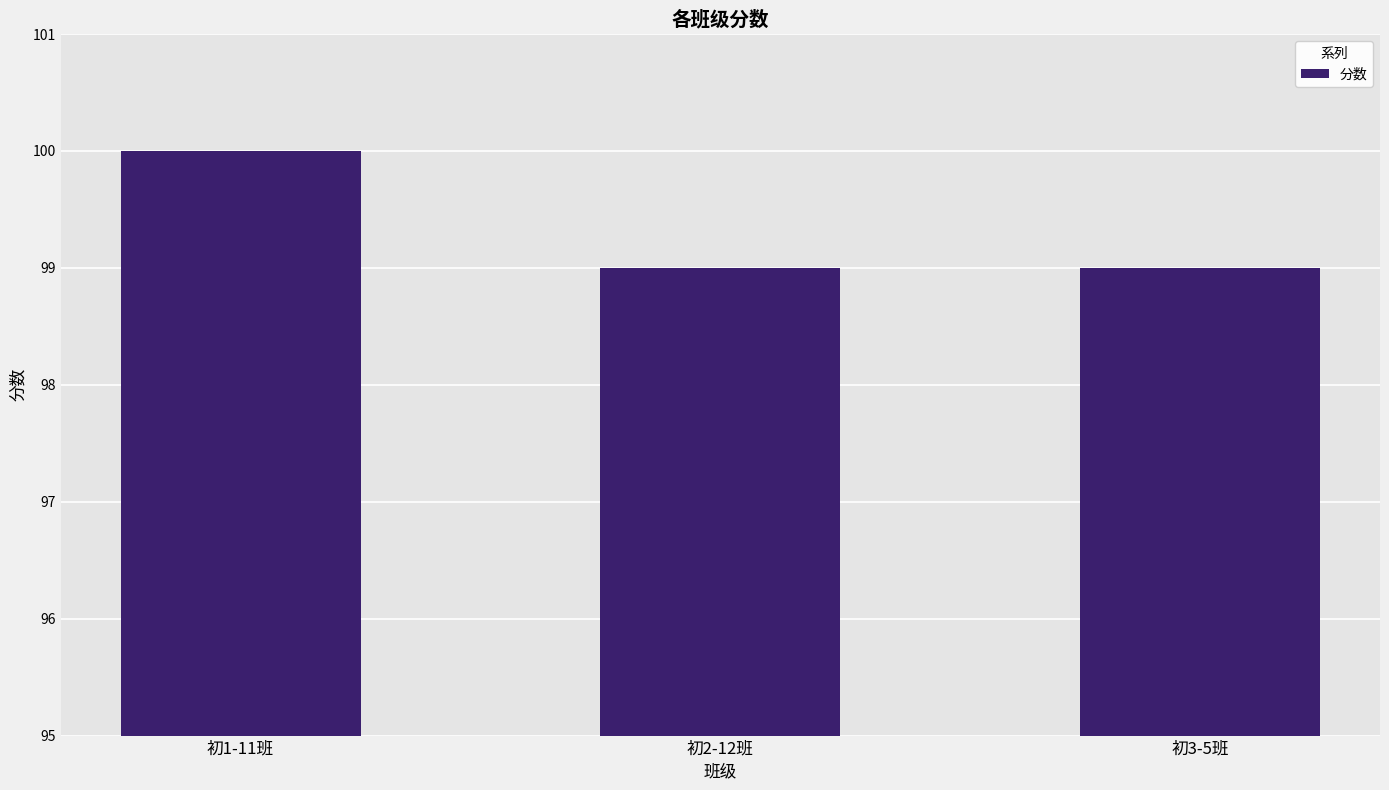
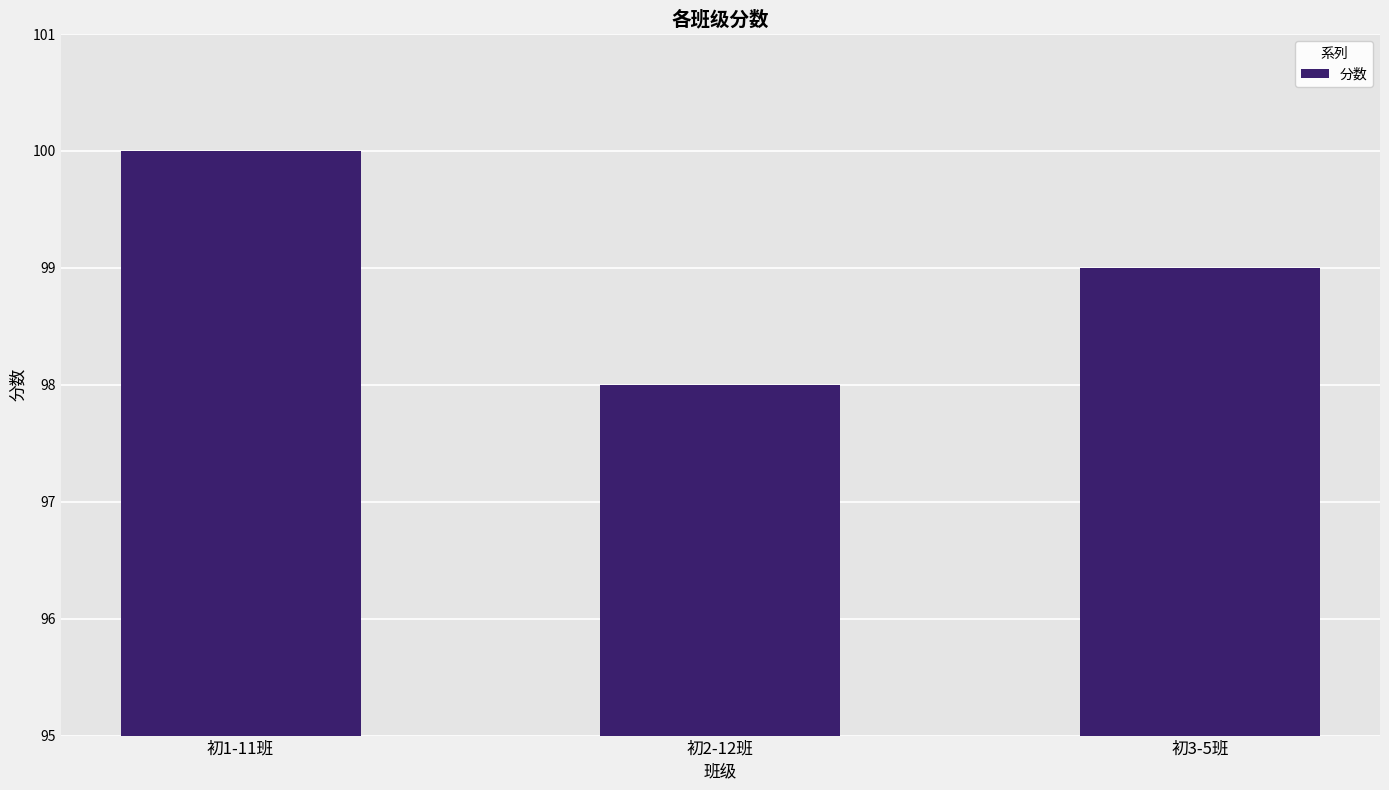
  {
    "初1-11班": 100,
-   "初2-12班": 99,
+   "初2-12班": 98,
    "初3-5班": 99
  }
